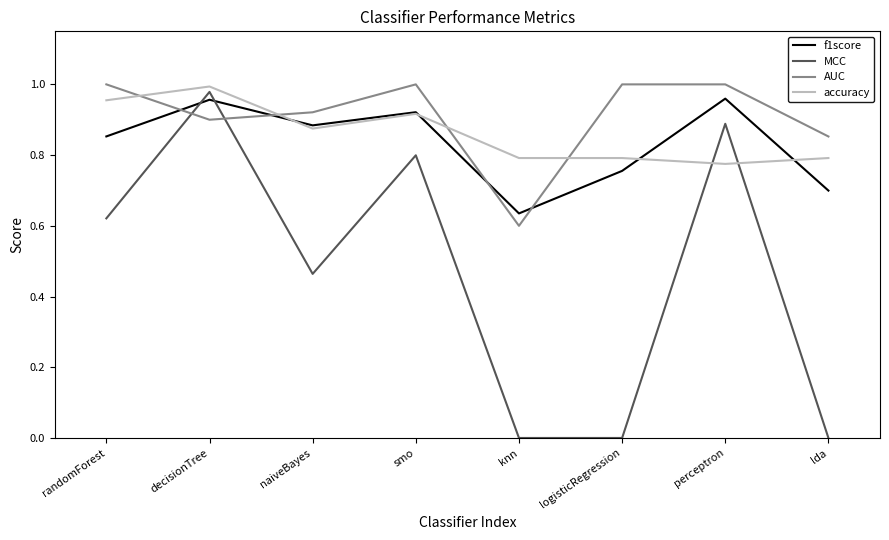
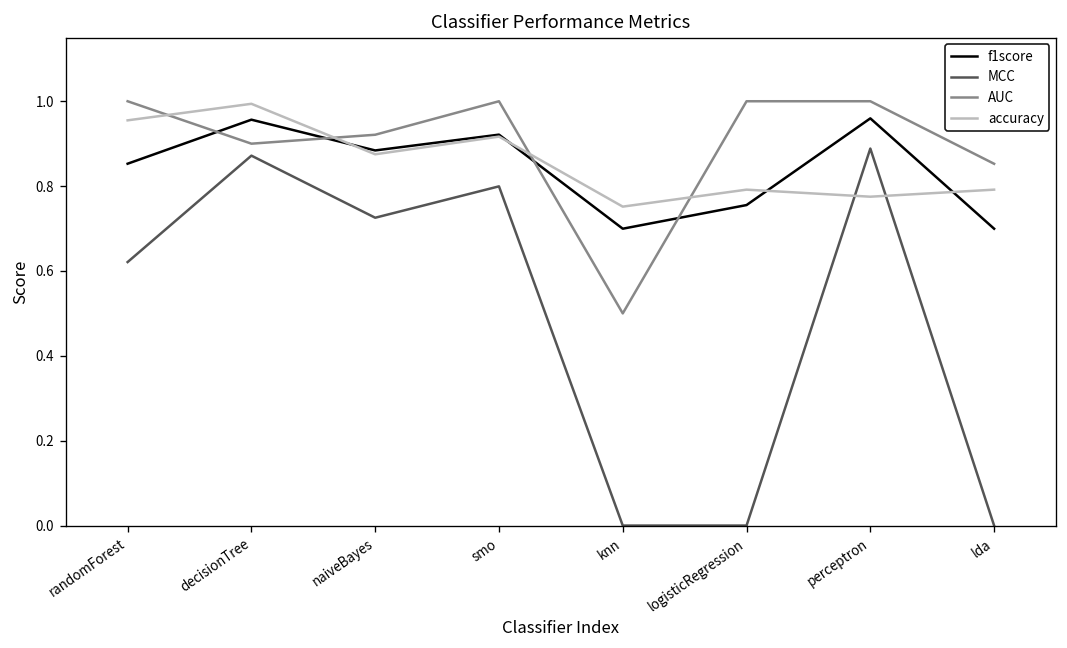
  {
    "f1score": {
      "randomForest": 0.85,
      "decisionTree": 0.96,
      "naiveBayes": 0.88,
-     "knn": 0.64,
+     "knn": 0.70,
      "logisticRegression": 0.76,
      "perceptron": 0.96,
      "lda": 0.70
    },
    "MCC": {
      "randomForest": 0.62,
-     "decisionTree": 0.98,
-     "naiveBayes": 0.46,
+     "decisionTree": 0.87,
+     "naiveBayes": 0.73,
      "smo": 0.80,
      "knn": 0.00,
      "logisticRegression": 0.00,
      "perceptron": 0.89,
      "lda": 0.00
    },
    "AUC": {
      "randomForest": 1.0,
      "decisionTree": 0.9,
      "naiveBayes": 0.92,
      "smo": 1.0,
-     "knn": 0.6,
+     "knn": 0.5,
      "logisticRegression": 1.0,
      "perceptron": 1.0,
      "lda": 0.85
    },
    "accuracy": {
      "randomForest": 0.96,
      "decisionTree": 0.99,
      "naiveBayes": 0.88,
-     "knn": 0.79,
+     "knn": 0.75,
      "logisticRegression": 0.79,
      "perceptron": 0.78,
      "lda": 0.79
    }
  }
